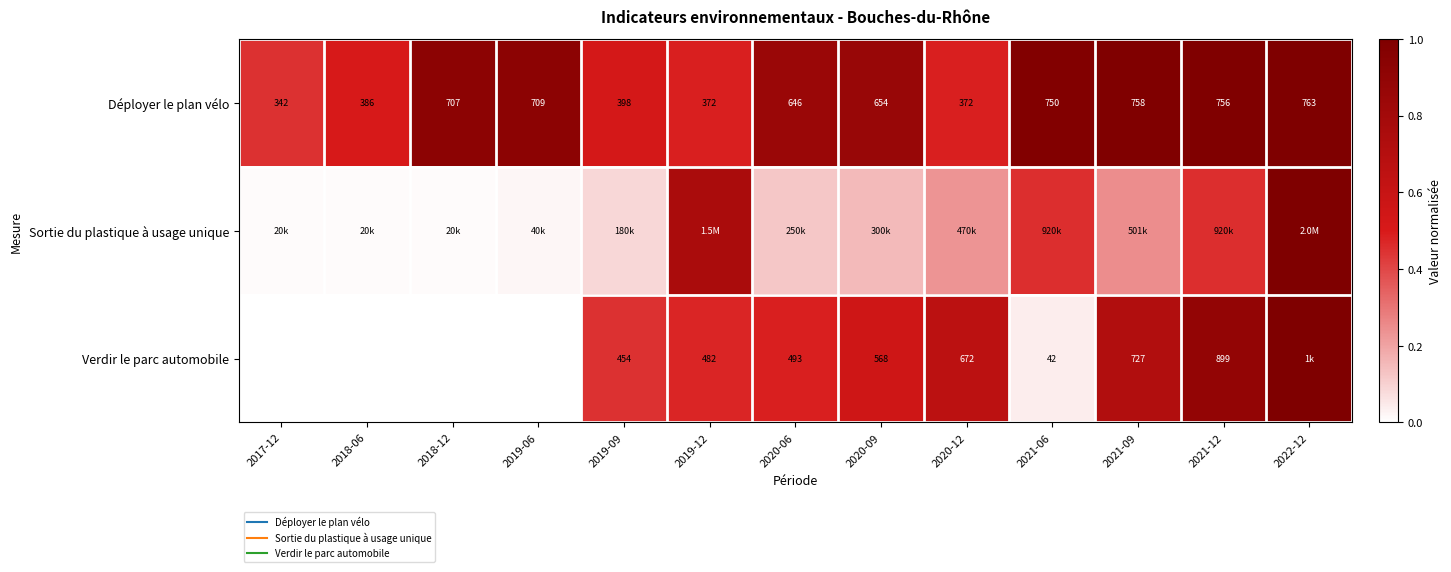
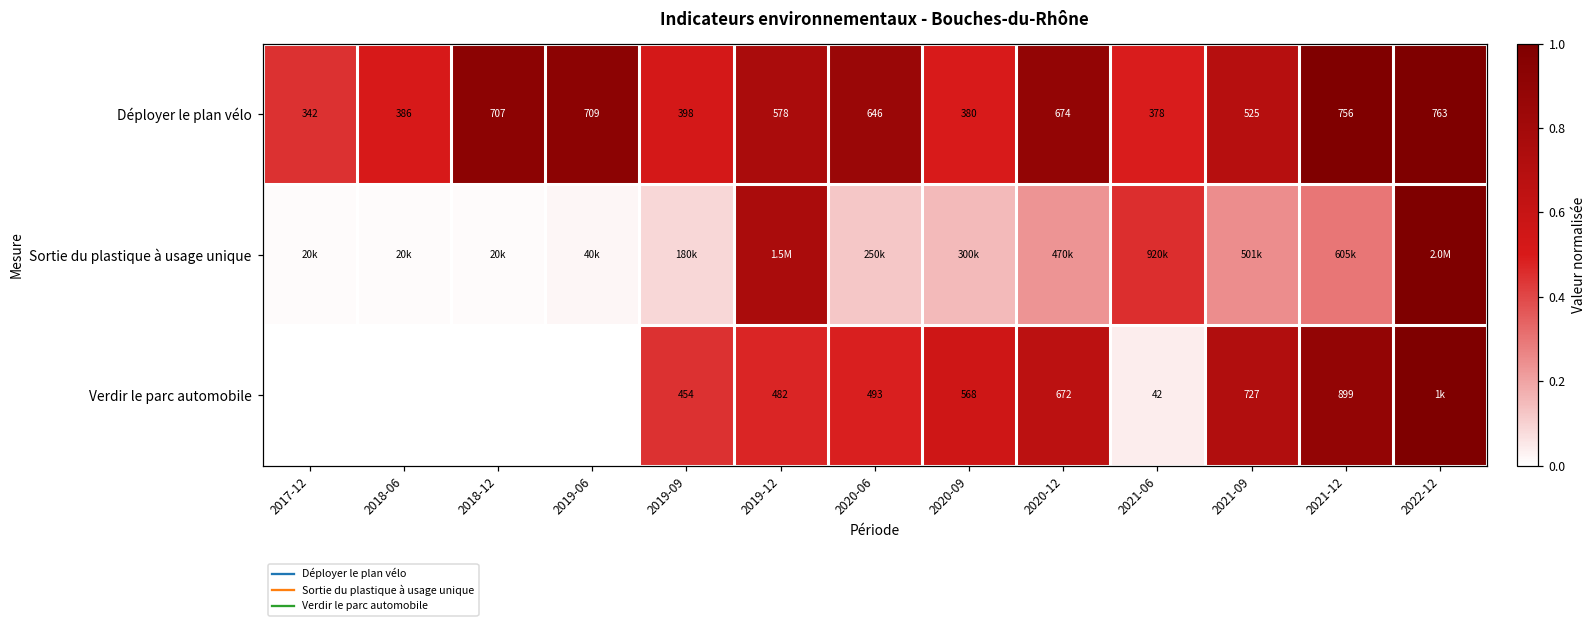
  {
    "Déployer le plan vélo": {
      "2017-12": "342",
      "2018-06": "386",
      "2018-12": "707",
      "2019-06": "709",
      "2019-09": "398",
-     "2019-12": "372",
+     "2019-12": "578",
      "2020-06": "646",
-     "2020-09": "654",
-     "2020-12": "372",
-     "2021-06": "750",
-     "2021-09": "758",
+     "2020-09": "380",
+     "2020-12": "674",
+     "2021-06": "378",
+     "2021-09": "525",
      "2021-12": "756",
      "2022-12": "763"
    },
    "Sortie du plastique à usage unique": {
      "2017-12": "20k",
      "2018-06": "20k",
      "2018-12": "20k",
      "2019-06": "40k",
      "2019-09": "180k",
      "2019-12": "1.5M",
      "2020-06": "250k",
      "2020-09": "300k",
      "2020-12": "470k",
      "2021-06": "920k",
      "2021-09": "501k",
-     "2021-12": "920k",
+     "2021-12": "605k",
      "2022-12": "2.0M"
    },
    "Verdir le parc automobile": {
      "2019-09": "454",
      "2019-12": "482",
      "2020-06": "493",
      "2020-09": "568",
      "2020-12": "672",
      "2021-06": "42",
      "2021-09": "727",
      "2021-12": "899",
      "2022-12": "1k"
    }
  }
